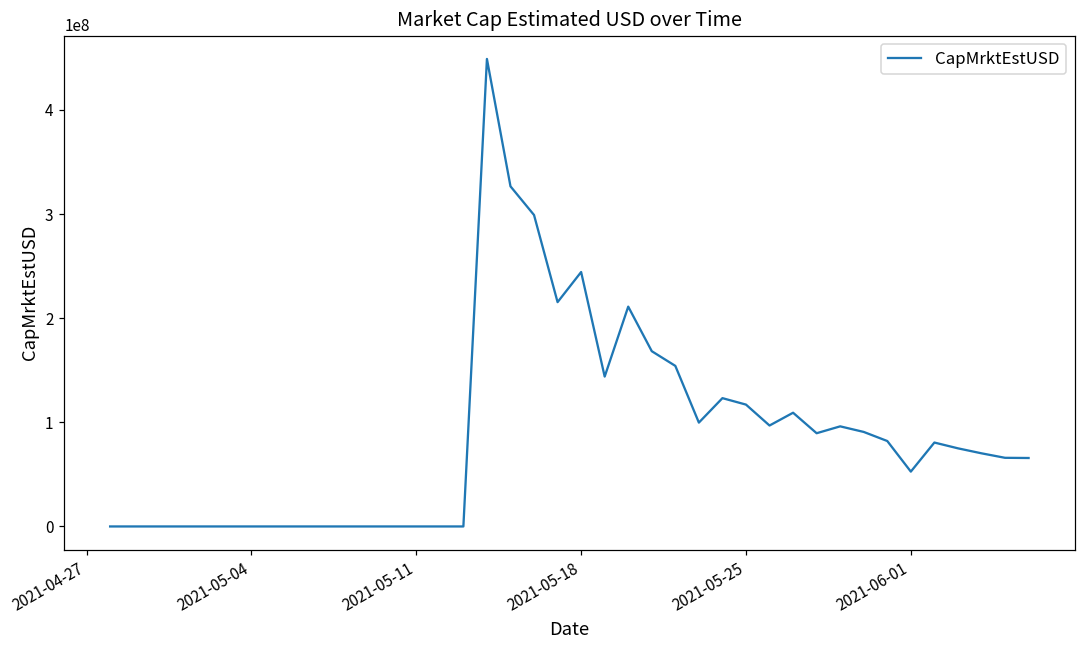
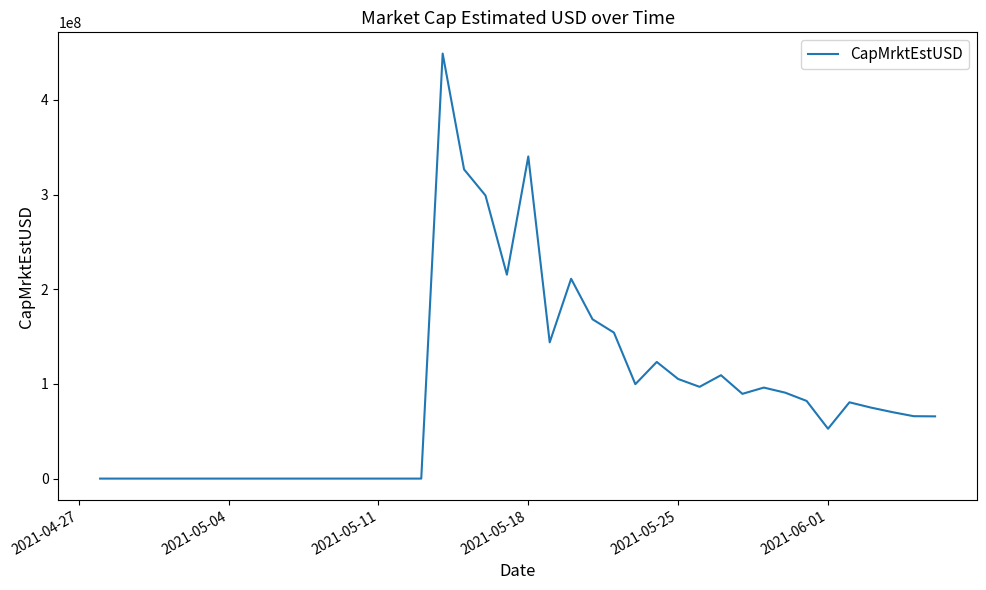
  {
    "2021-05-04": 0,
    "2021-05-11": 0,
-   "2021-05-18": 240000000,
-   "2021-05-25": 120000000,
+   "2021-05-18": 340000000,
+   "2021-05-25": 110000000,
    "2021-06-01": 50000000
  }
